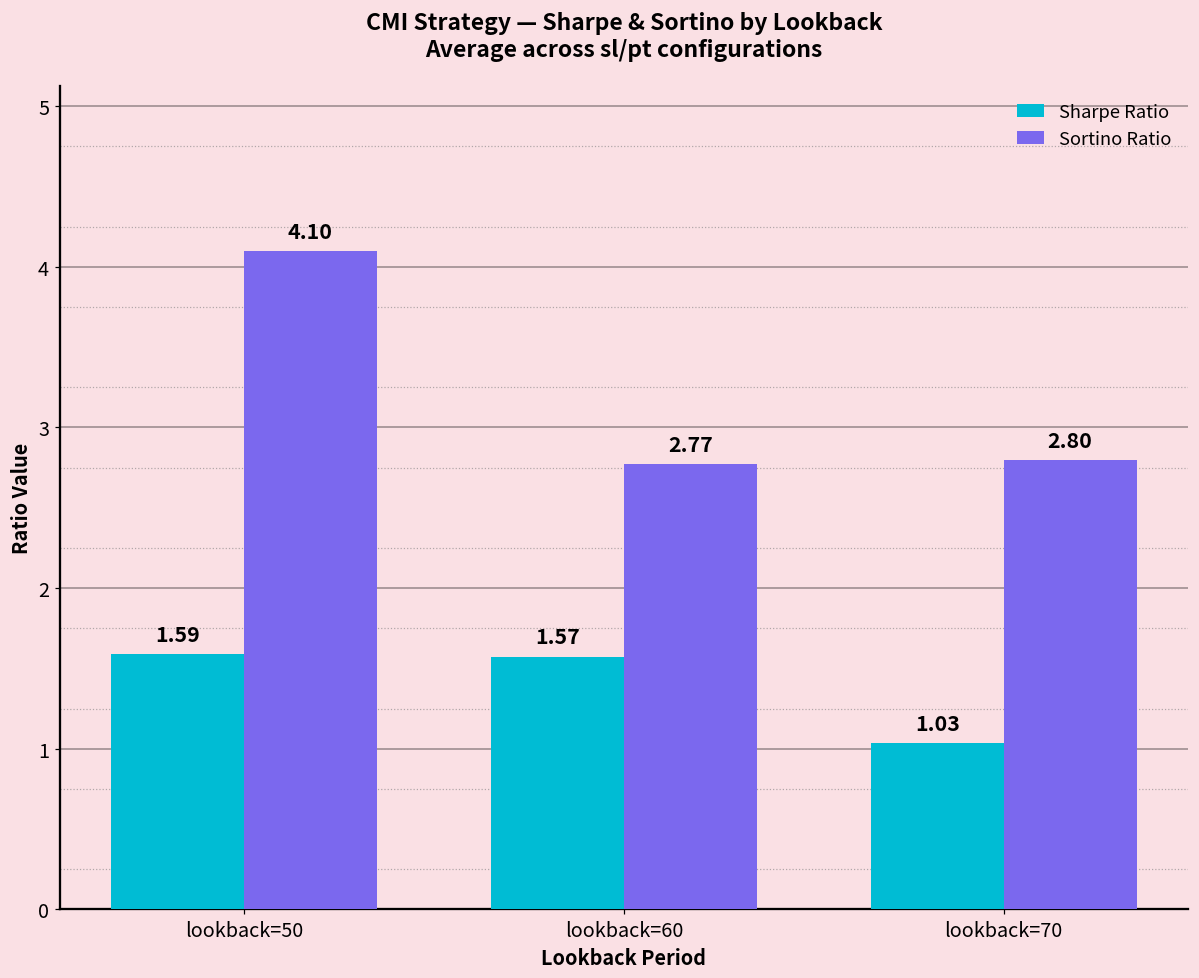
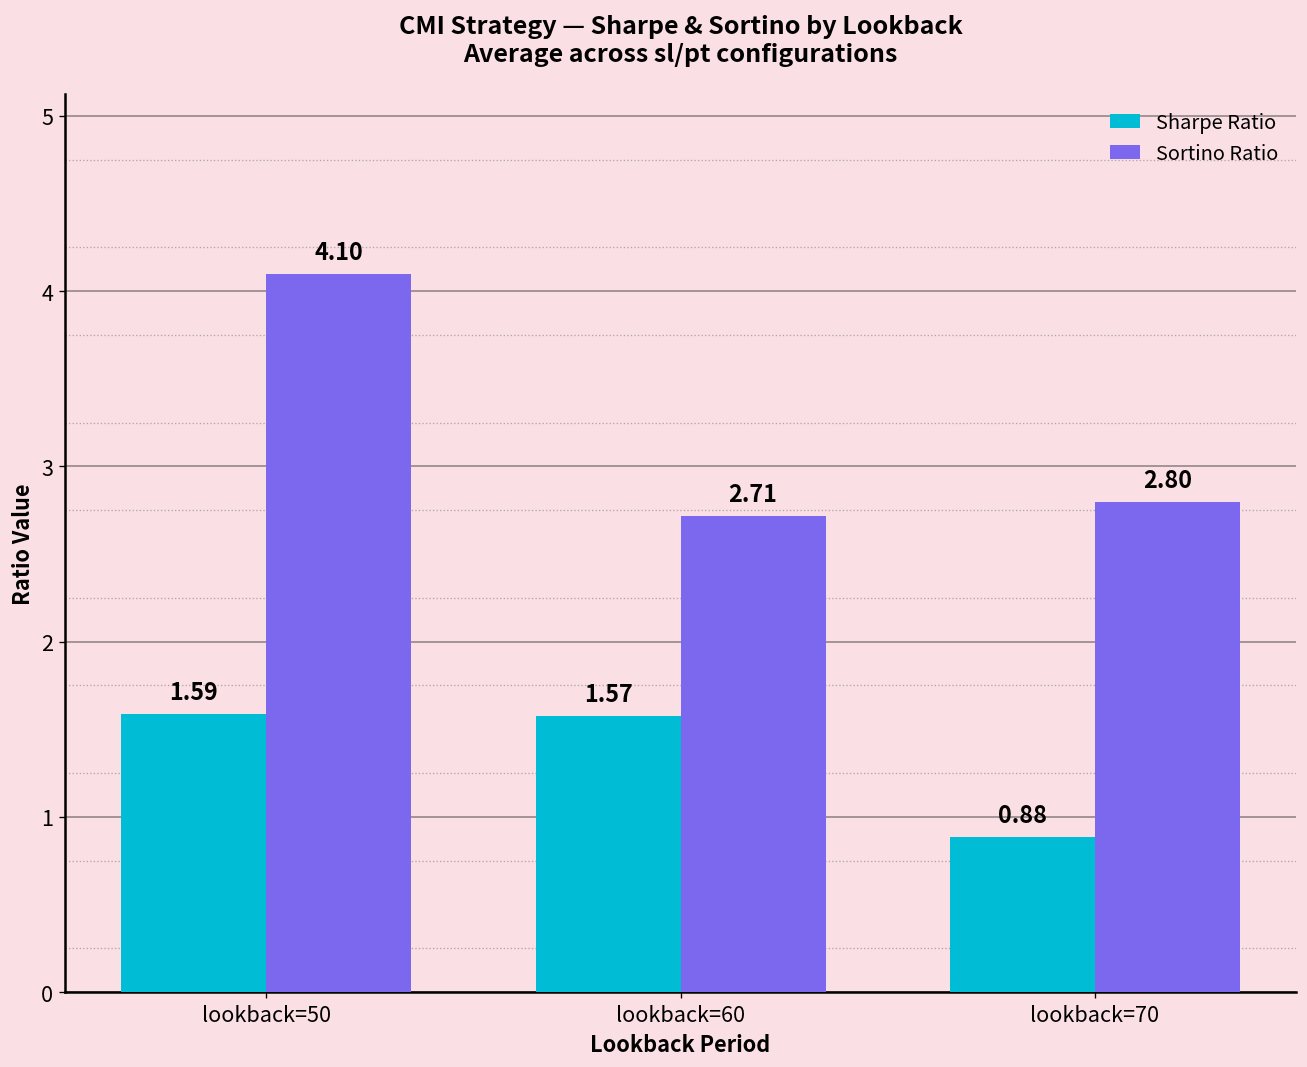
  {
    "Sharpe Ratio": {
      "lookback=50": 1.59,
      "lookback=60": 1.57,
-     "lookback=70": 1.03
+     "lookback=70": 0.88
    },
    "Sortino Ratio": {
      "lookback=50": 4.10,
-     "lookback=60": 2.77,
+     "lookback=60": 2.71,
      "lookback=70": 2.80
    }
  }
